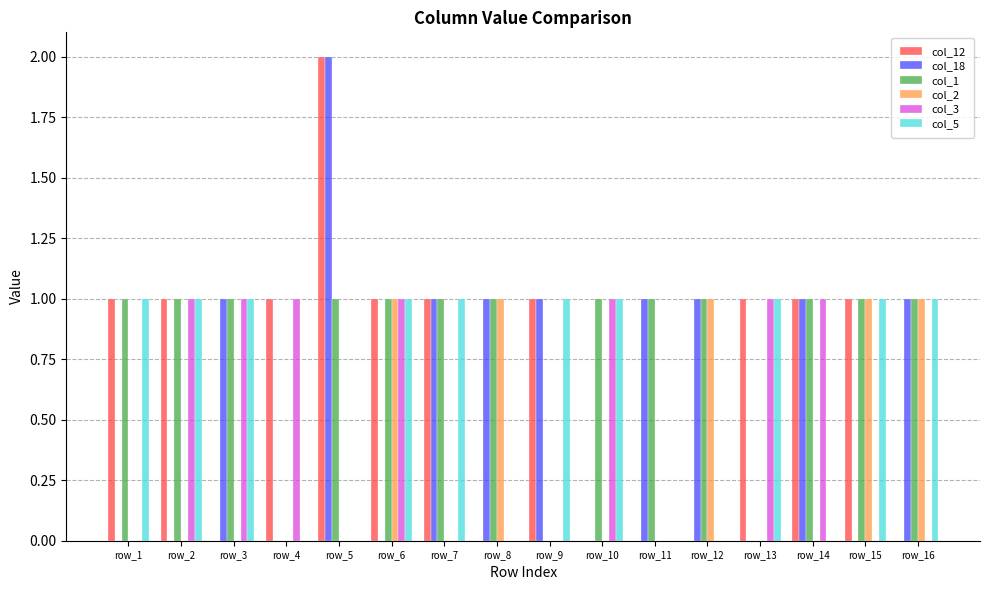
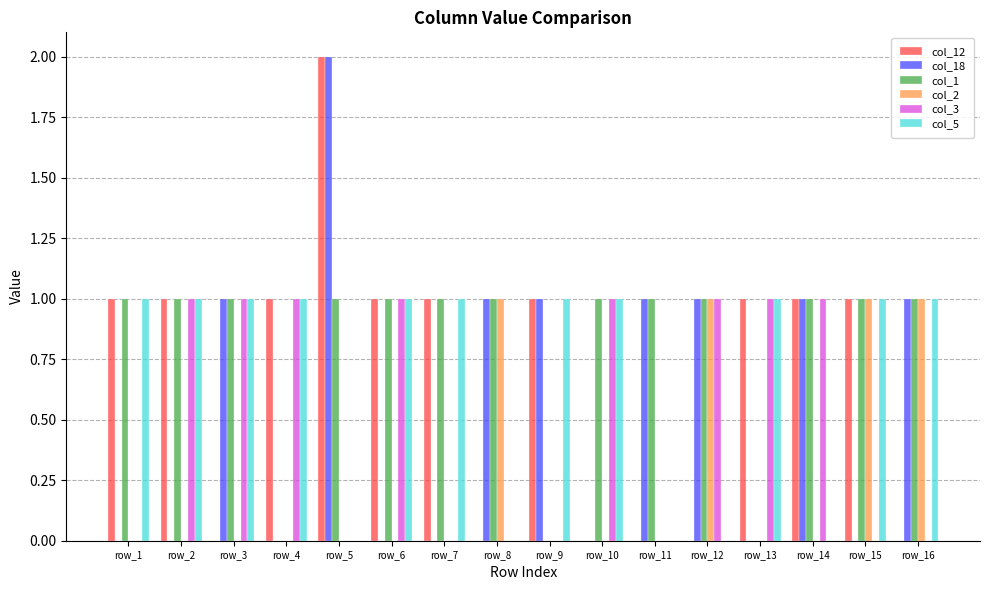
  {
    "col_12": {
      "row_1": 1,
      "row_2": 1,
      "row_3": 0,
      "row_4": 1,
      "row_5": 2,
      "row_6": 1,
      "row_7": 1,
      "row_8": 0,
      "row_9": 1,
      "row_10": 0,
      "row_11": 0,
      "row_12": 0,
      "row_13": 1,
      "row_14": 1,
      "row_15": 1,
      "row_16": 0
    },
    "col_18": {
      "row_1": 0,
      "row_2": 0,
      "row_3": 1,
      "row_4": 0,
      "row_5": 2,
      "row_6": 0,
-     "row_7": 1,
+     "row_7": 0,
      "row_8": 1,
      "row_9": 1,
      "row_10": 0,
      "row_11": 1,
      "row_12": 1,
      "row_13": 0,
      "row_14": 1,
      "row_15": 0,
      "row_16": 1
    },
    "col_1": {
      "row_1": 1,
      "row_2": 1,
      "row_3": 1,
      "row_4": 0,
      "row_5": 1,
      "row_6": 1,
      "row_7": 1,
      "row_8": 1,
      "row_9": 0,
      "row_10": 1,
      "row_11": 1,
      "row_12": 1,
      "row_13": 0,
      "row_14": 1,
      "row_15": 1,
      "row_16": 1
    },
    "col_2": {
      "row_1": 0,
      "row_2": 0,
      "row_3": 0,
      "row_4": 0,
      "row_5": 0,
-     "row_6": 1,
+     "row_6": 0,
      "row_7": 0,
      "row_8": 1,
      "row_9": 0,
      "row_10": 0,
      "row_11": 0,
      "row_12": 1,
      "row_13": 0,
      "row_14": 0,
      "row_15": 1,
      "row_16": 1
    },
    "col_3": {
      "row_1": 0,
      "row_2": 1,
      "row_3": 1,
      "row_4": 1,
      "row_5": 0,
      "row_6": 1,
      "row_7": 0,
      "row_8": 0,
      "row_9": 0,
      "row_10": 1,
      "row_11": 0,
-     "row_12": 0,
+     "row_12": 1,
      "row_13": 1,
      "row_14": 1,
      "row_15": 0,
      "row_16": 0
    },
    "col_5": {
      "row_1": 1,
      "row_2": 1,
      "row_3": 1,
-     "row_4": 0,
+     "row_4": 1,
      "row_5": 0,
      "row_6": 1,
      "row_7": 1,
      "row_8": 0,
      "row_9": 1,
      "row_10": 1,
      "row_11": 0,
      "row_12": 0,
      "row_13": 1,
      "row_14": 0,
      "row_15": 1,
      "row_16": 1
    }
  }
